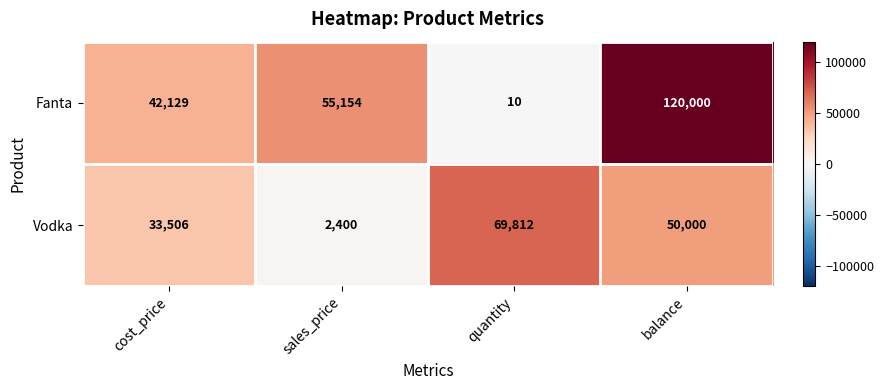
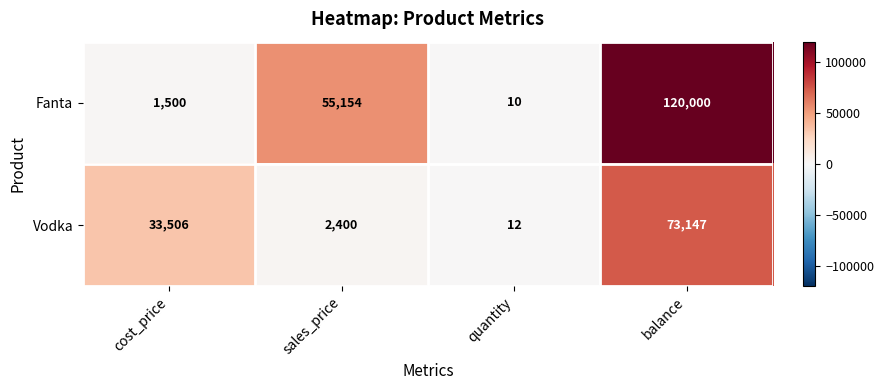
  {
    "Fanta": {
-     "cost_price": "42,129",
+     "cost_price": "1,500",
      "sales_price": "55,154",
      "quantity": "10",
      "balance": "120,000"
    },
    "Vodka": {
      "cost_price": "33,506",
      "sales_price": "2,400",
-     "quantity": "69,812",
-     "balance": "50,000"
+     "quantity": "12",
+     "balance": "73,147"
    }
  }
